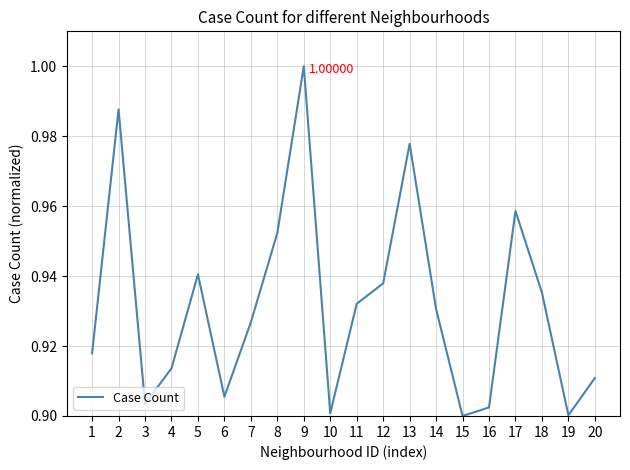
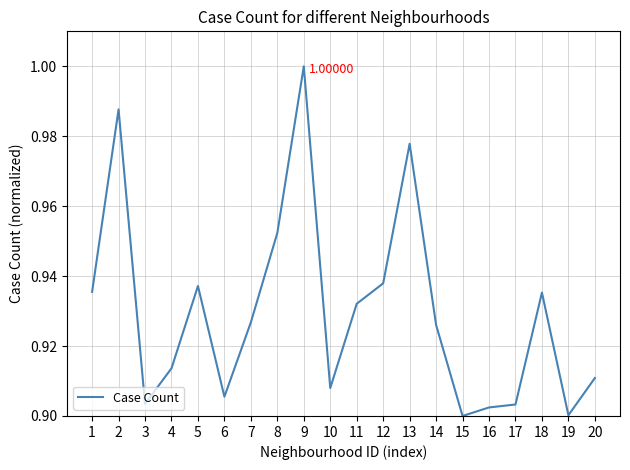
  {
-   "1": 0.918,
+   "1": 0.935,
    "2": 0.988,
    "4": 0.914,
-   "5": 0.940,
+   "5": 0.937,
    "6": 0.906,
    "7": 0.927,
    "8": 0.952,
-   "10": 0.901,
+   "10": 0.908,
    "11": 0.932,
    "12": 0.938,
    "13": 0.978,
-   "14": 0.931,
+   "14": 0.926,
    "15": 0.900,
    "16": 0.902,
-   "17": 0.959,
+   "17": 0.903,
    "18": 0.935,
    "19": 0.900,
    "20": 0.911
  }
